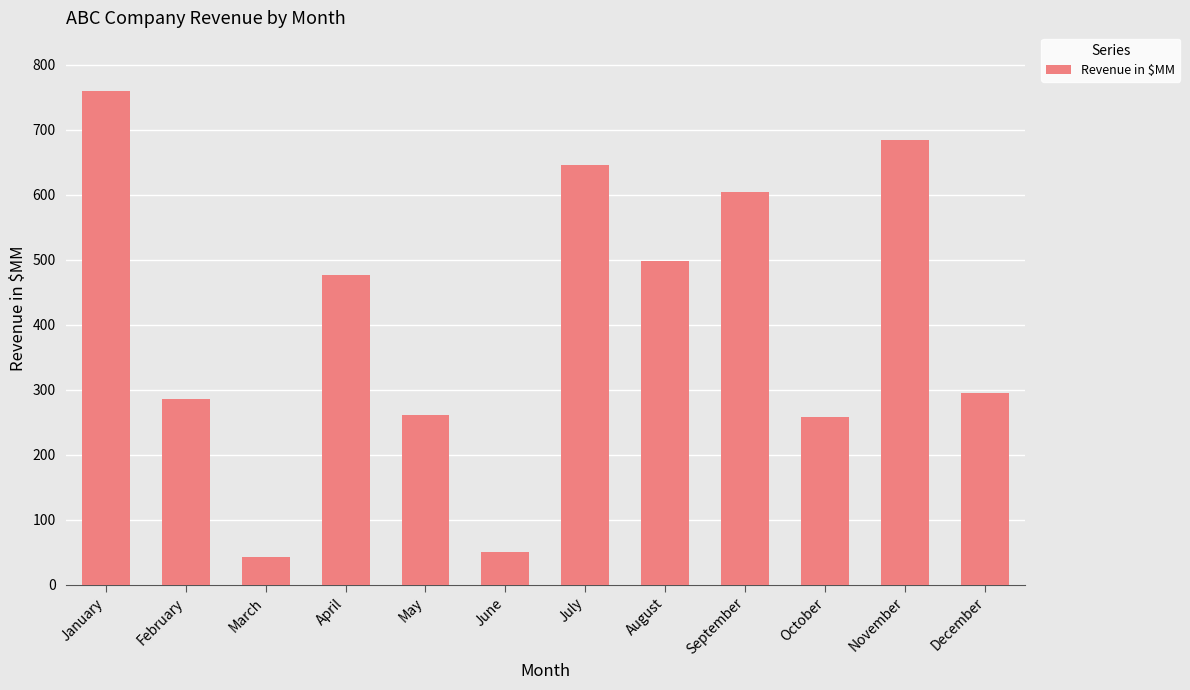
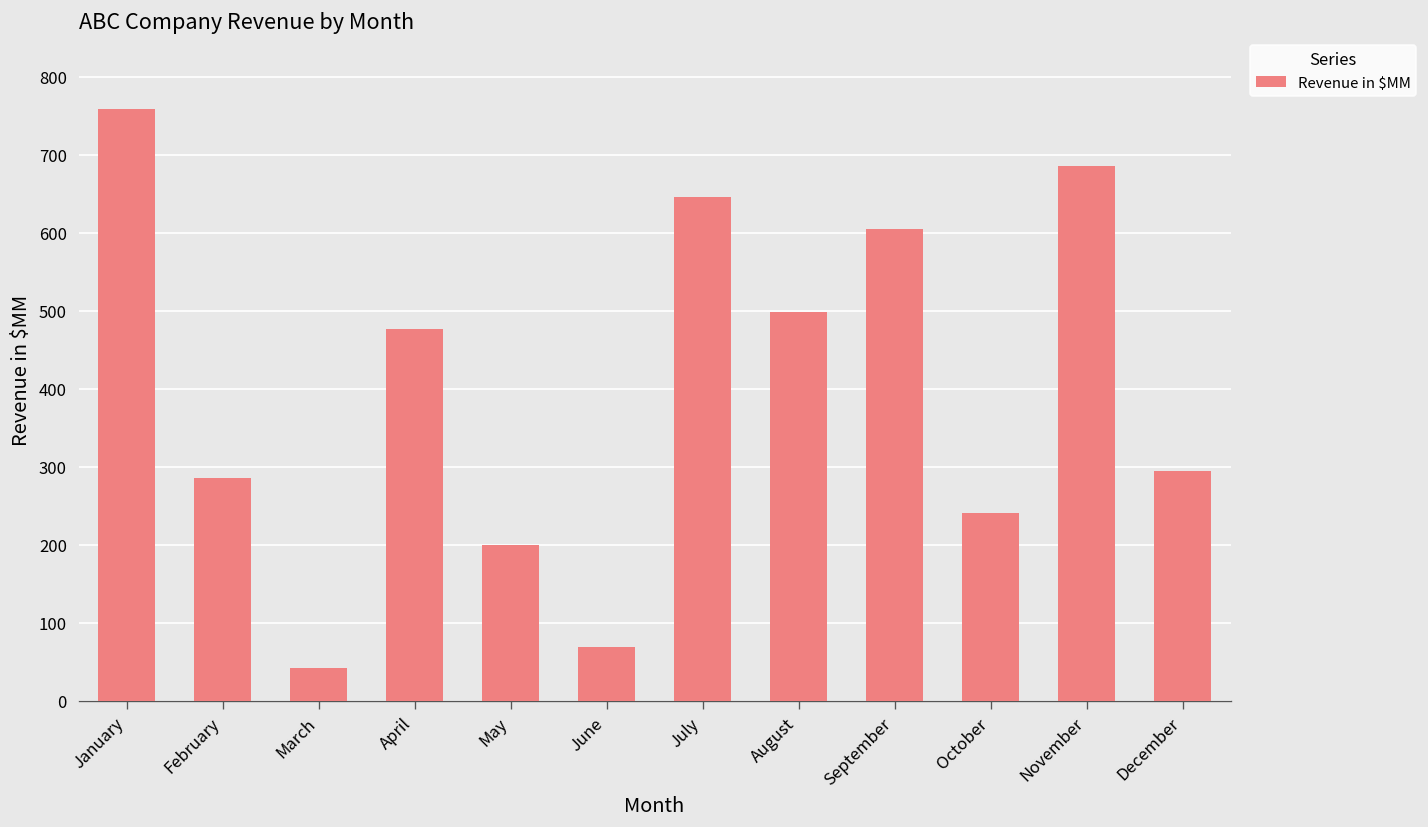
  {
    "January": 760,
    "February": 290,
    "March": 40,
    "April": 480,
-   "May": 260,
-   "June": 50,
+   "May": 200,
+   "June": 70,
    "July": 650,
    "August": 500,
    "September": 610,
-   "October": 260,
+   "October": 240,
    "November": 690,
    "December": 300
  }
